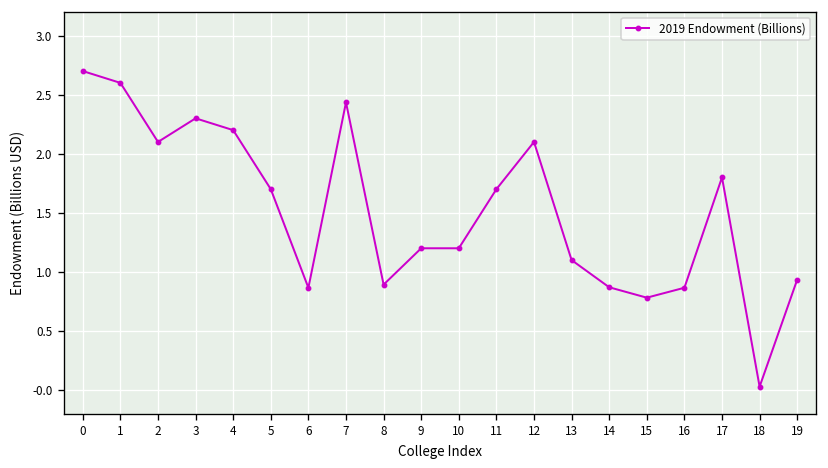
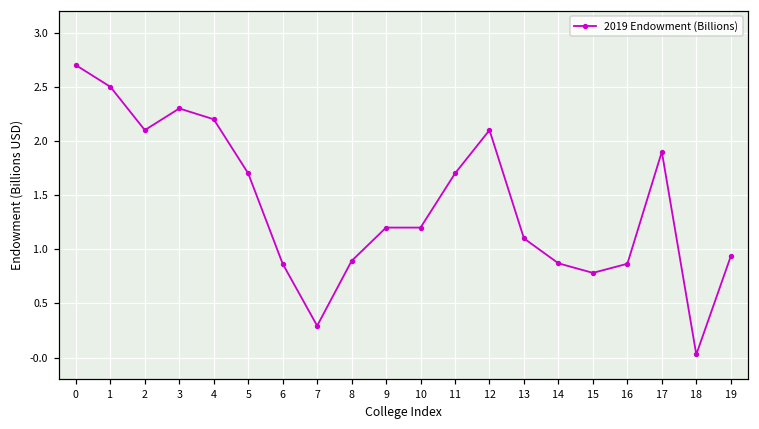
  {
    "0": 2.7,
-   "1": 2.6,
+   "1": 2.5,
    "2": 2.1,
    "3": 2.3,
    "4": 2.2,
    "5": 1.7,
    "6": 0.9,
-   "7": 2.4,
+   "7": 0.3,
    "8": 0.9,
    "9": 1.2,
    "10": 1.2,
    "11": 1.7,
    "12": 2.1,
    "13": 1.1,
    "14": 0.9,
    "15": 0.8,
    "16": 0.9,
-   "17": 1.8,
+   "17": 1.9,
    "18": 0.0,
    "19": 0.9
  }
